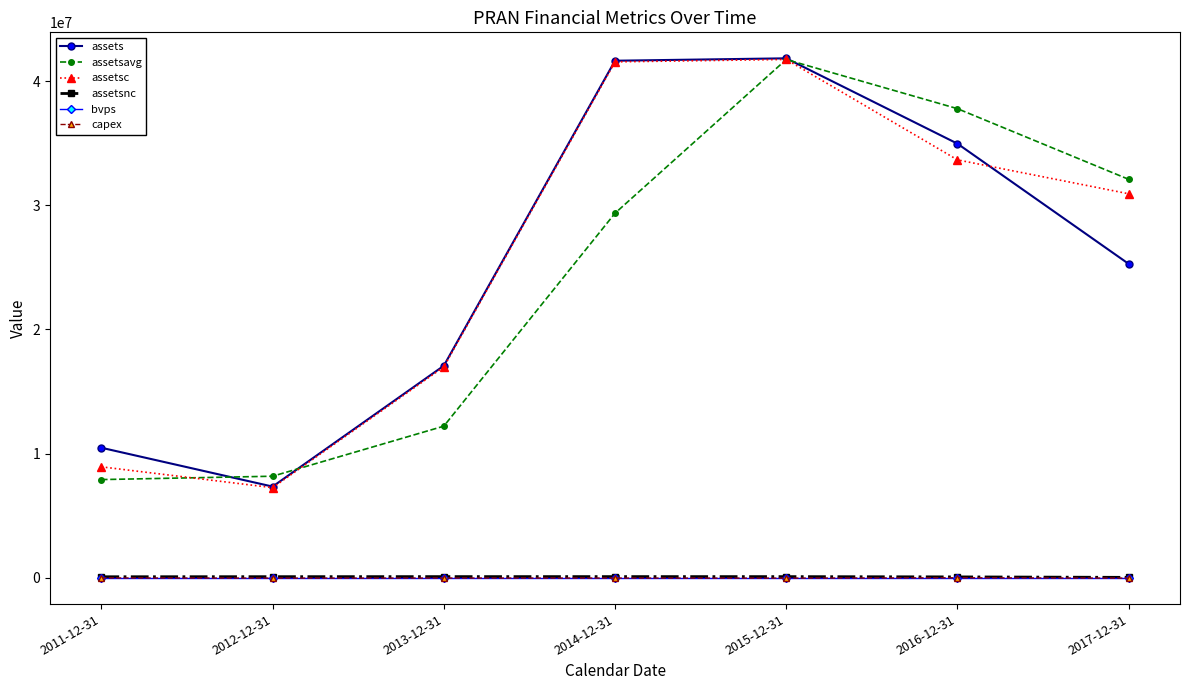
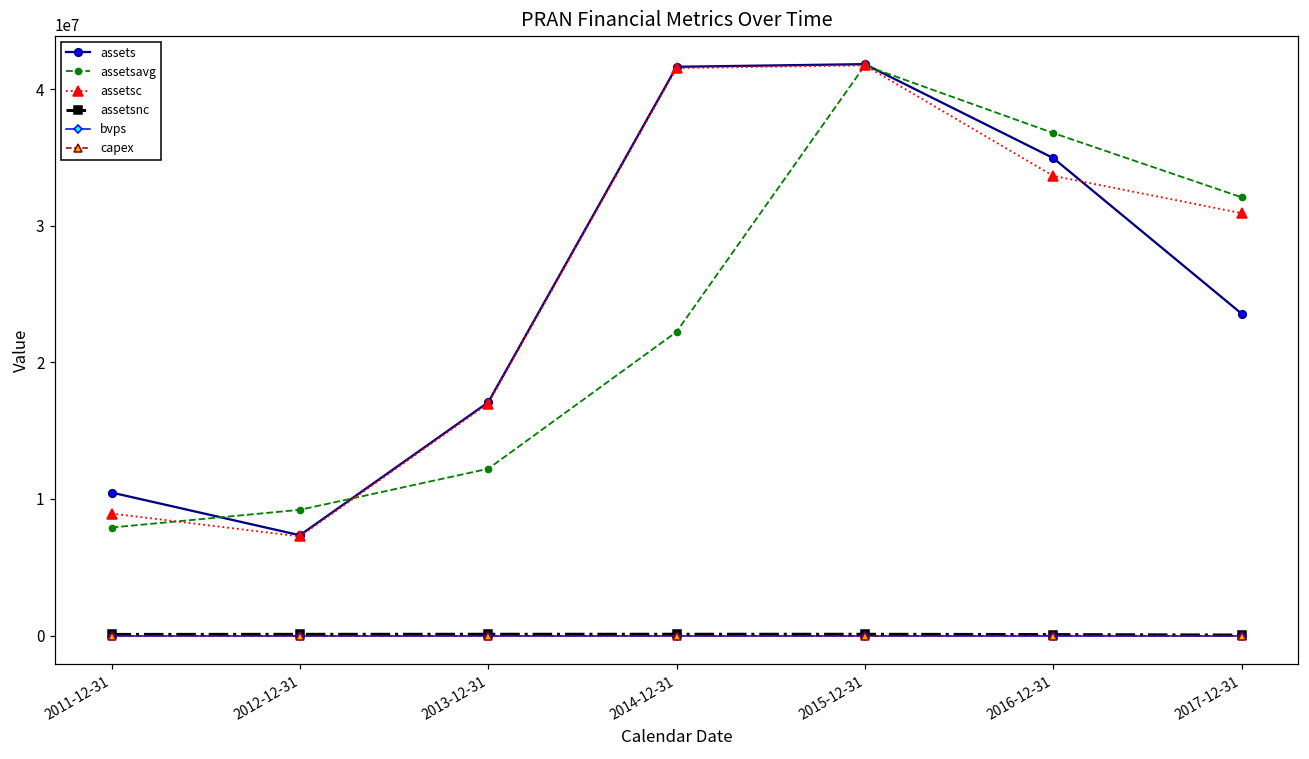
  {
    "assets": {
      "2011-12-31": 10500000,
      "2016-12-31": 35000000,
-     "2017-12-31": 25300000
+     "2017-12-31": 23600000
    },
    "assetsavg": {
      "2011-12-31": 7900000,
-     "2012-12-31": 8200000,
+     "2012-12-31": 9200000,
      "2013-12-31": 12200000,
-     "2014-12-31": 29400000,
-     "2016-12-31": 37800000,
+     "2014-12-31": 22200000,
+     "2016-12-31": 36800000,
      "2017-12-31": 32100000
    },
    "assetsc": {
      "2011-12-31": 8900000,
      "2016-12-31": 33700000,
      "2017-12-31": 30900000
    }
  }
